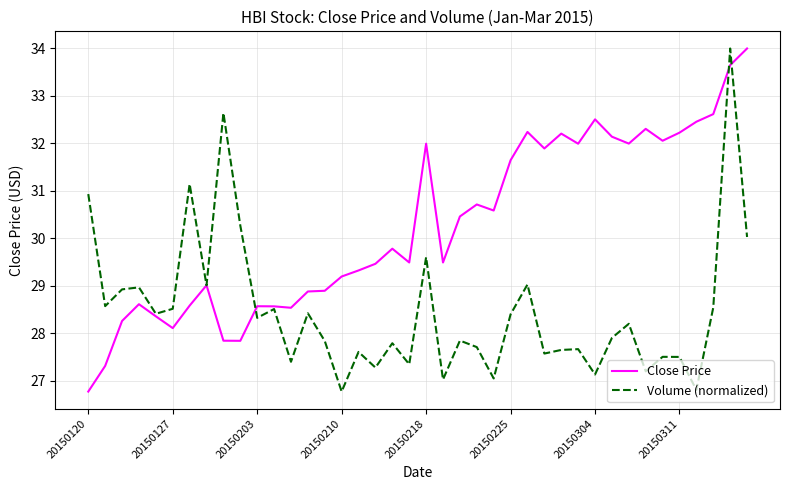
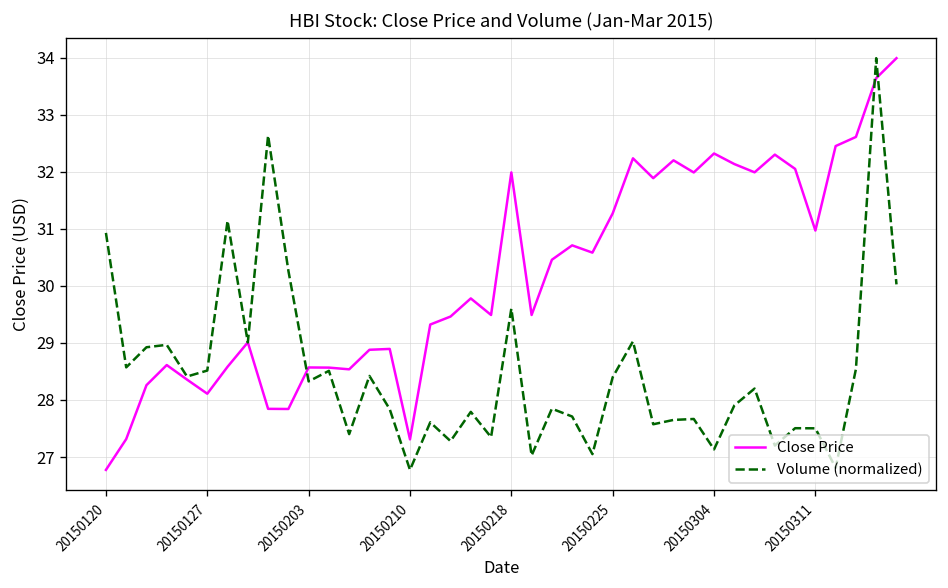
  {
    "Close Price": {
      "20150120": 26.8,
      "20150127": 28.1,
      "20150203": 28.6,
-     "20150210": 29.2,
+     "20150210": 27.3,
      "20150218": 32.0,
-     "20150225": 31.6,
-     "20150304": 32.5,
-     "20150311": 32.2
+     "20150225": 31.3,
+     "20150304": 32.3,
+     "20150311": 31.0
    },
    "Volume (normalized)": {
      "20150120": 30.9,
      "20150127": 28.5,
      "20150203": 28.3,
      "20150210": 26.8,
      "20150218": 29.6,
      "20150225": 28.4,
      "20150304": 27.1,
      "20150311": 27.5
    }
  }
